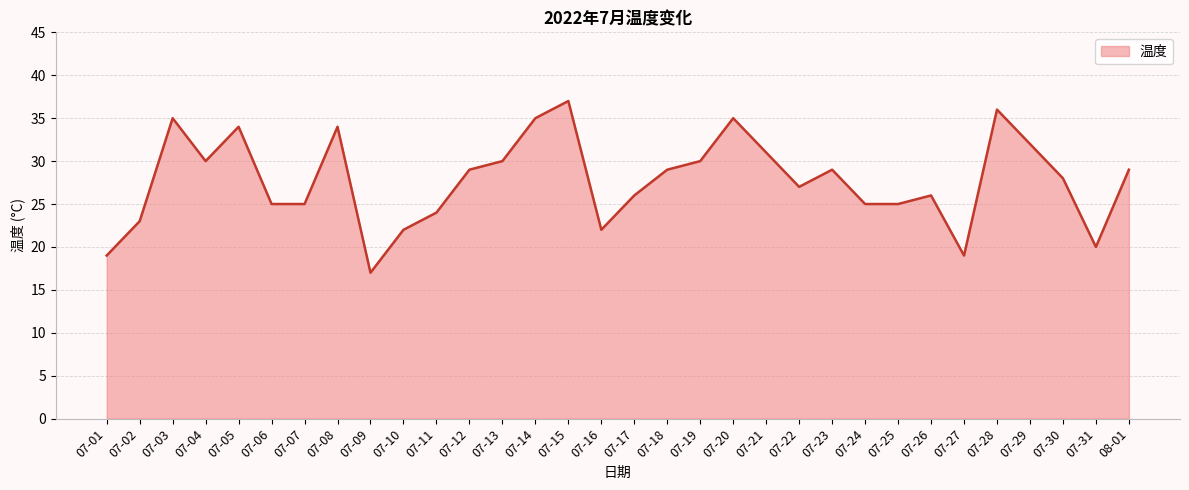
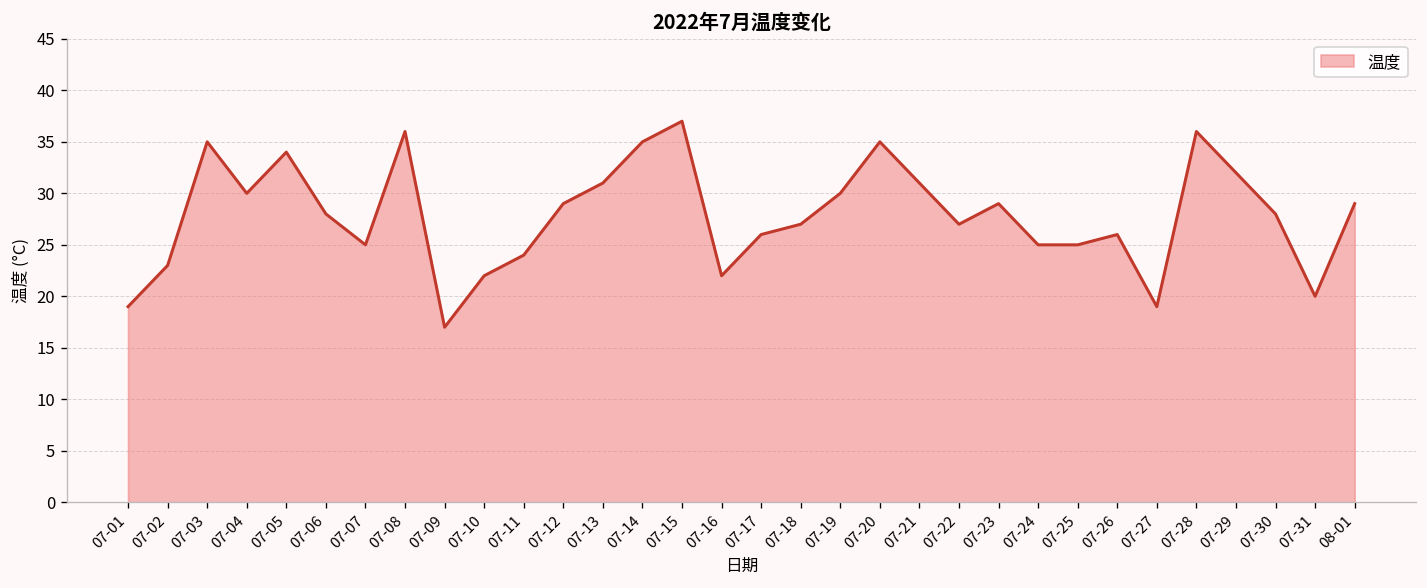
  {
    "07-01": 19,
    "07-02": 23,
    "07-03": 35,
    "07-04": 30,
    "07-05": 34,
-   "07-06": 25,
+   "07-06": 28,
    "07-07": 25,
-   "07-08": 34,
+   "07-08": 36,
    "07-09": 17,
    "07-10": 22,
    "07-11": 24,
    "07-12": 29,
-   "07-13": 30,
+   "07-13": 31,
    "07-14": 35,
    "07-15": 37,
    "07-16": 22,
    "07-17": 26,
-   "07-18": 29,
+   "07-18": 27,
    "07-19": 30,
    "07-20": 35,
    "07-21": 31,
    "07-22": 27,
    "07-23": 29,
    "07-24": 25,
    "07-25": 25,
    "07-26": 26,
    "07-27": 19,
    "07-28": 36,
    "07-29": 32,
    "07-30": 28,
    "07-31": 20,
    "08-01": 29
  }
